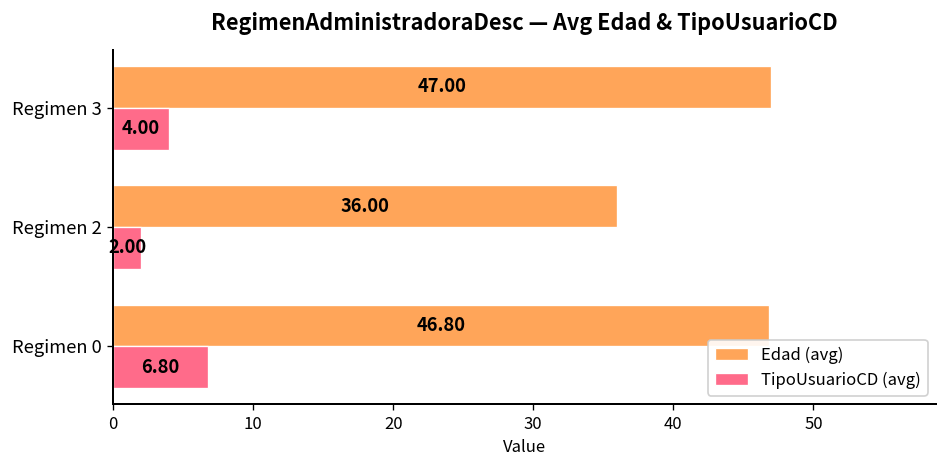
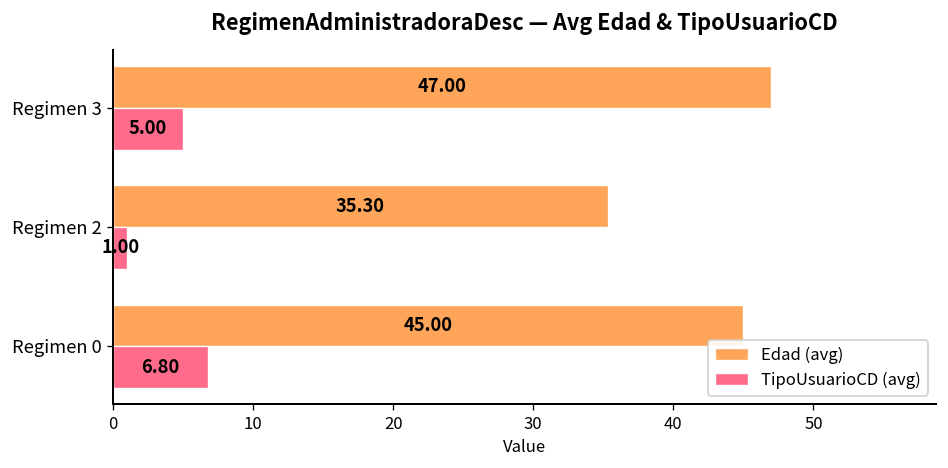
  {
    "Edad (avg)": {
      "Regimen 3": 47.00,
-     "Regimen 2": 36.00,
-     "Regimen 0": 46.80
+     "Regimen 2": 35.30,
+     "Regimen 0": 45.00
    },
    "TipoUsuarioCD (avg)": {
-     "Regimen 3": 4.00,
-     "Regimen 2": 2.00,
+     "Regimen 3": 5.00,
+     "Regimen 2": 1.00,
      "Regimen 0": 6.80
    }
  }
